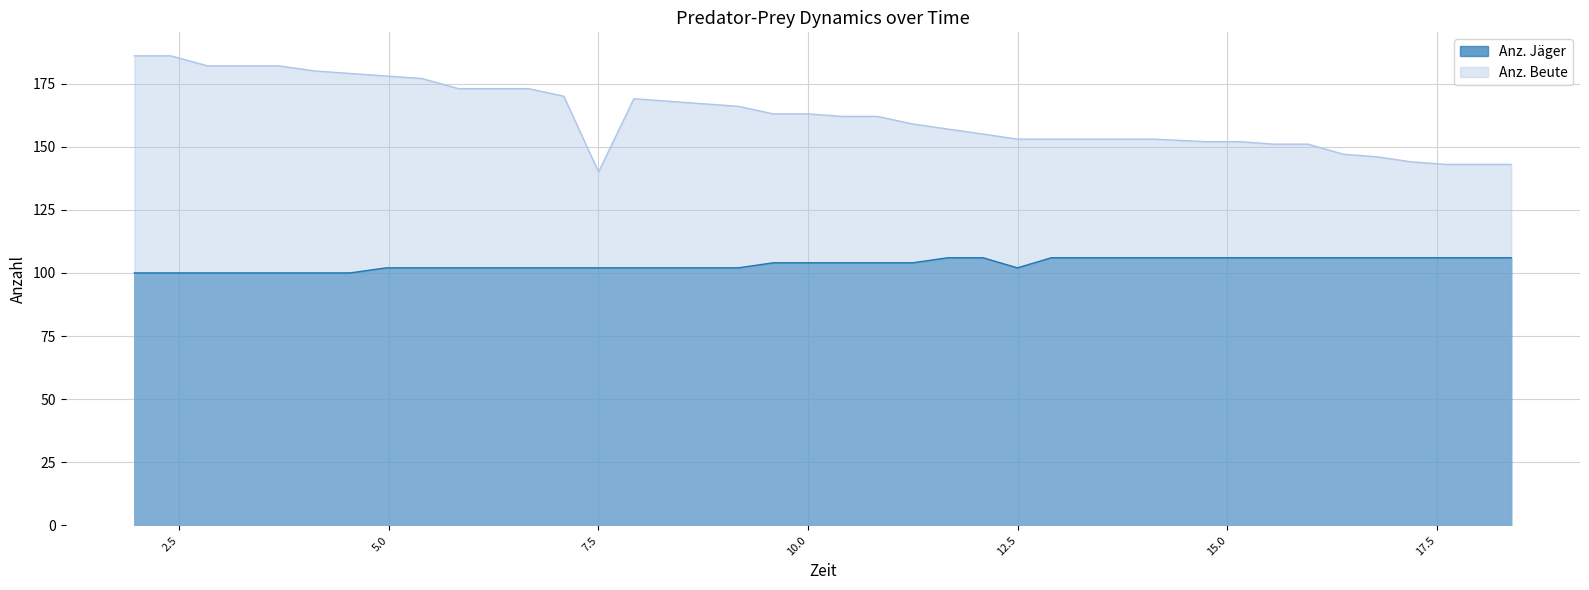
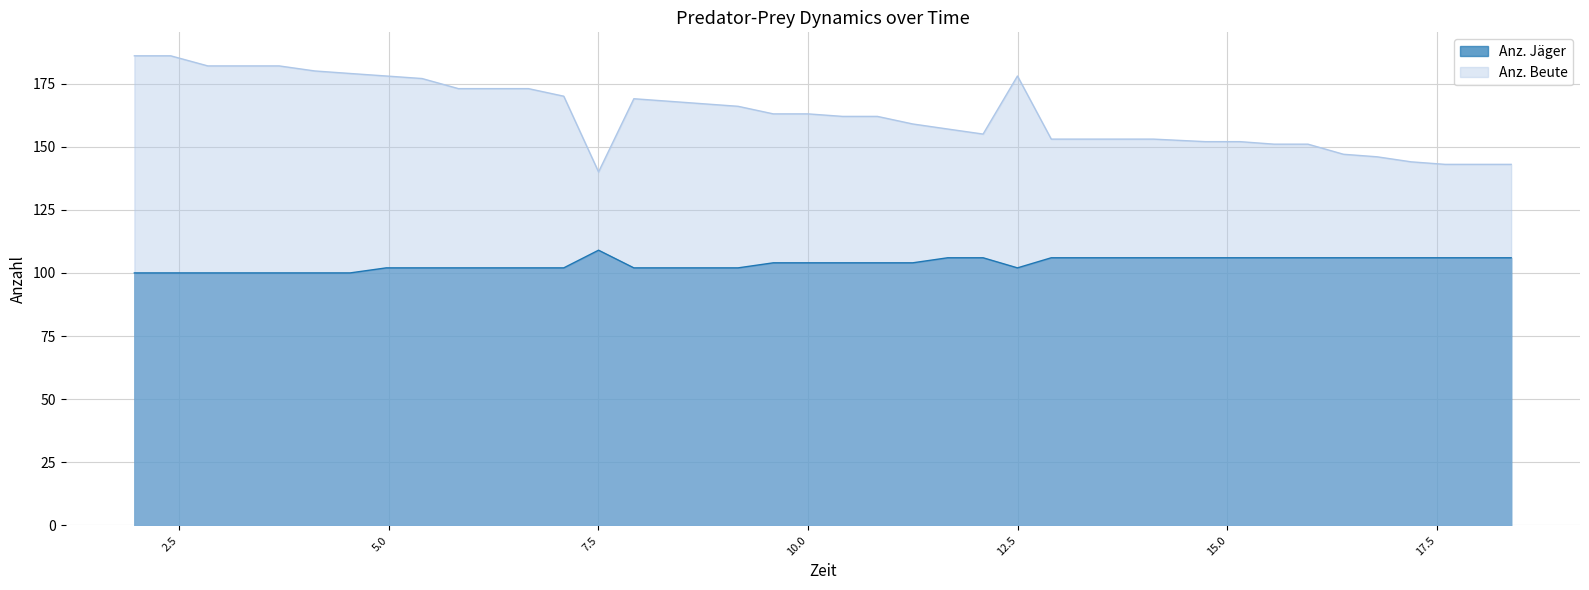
  {
    "Anz. Jäger": {
-     "7.5": 102,
+     "7.5": 109,
      "10.0": 104,
      "12.5": 102
    },
    "Anz. Beute": {
      "7.5": 140,
      "10.0": 163,
-     "12.5": 153
+     "12.5": 178
    }
  }
